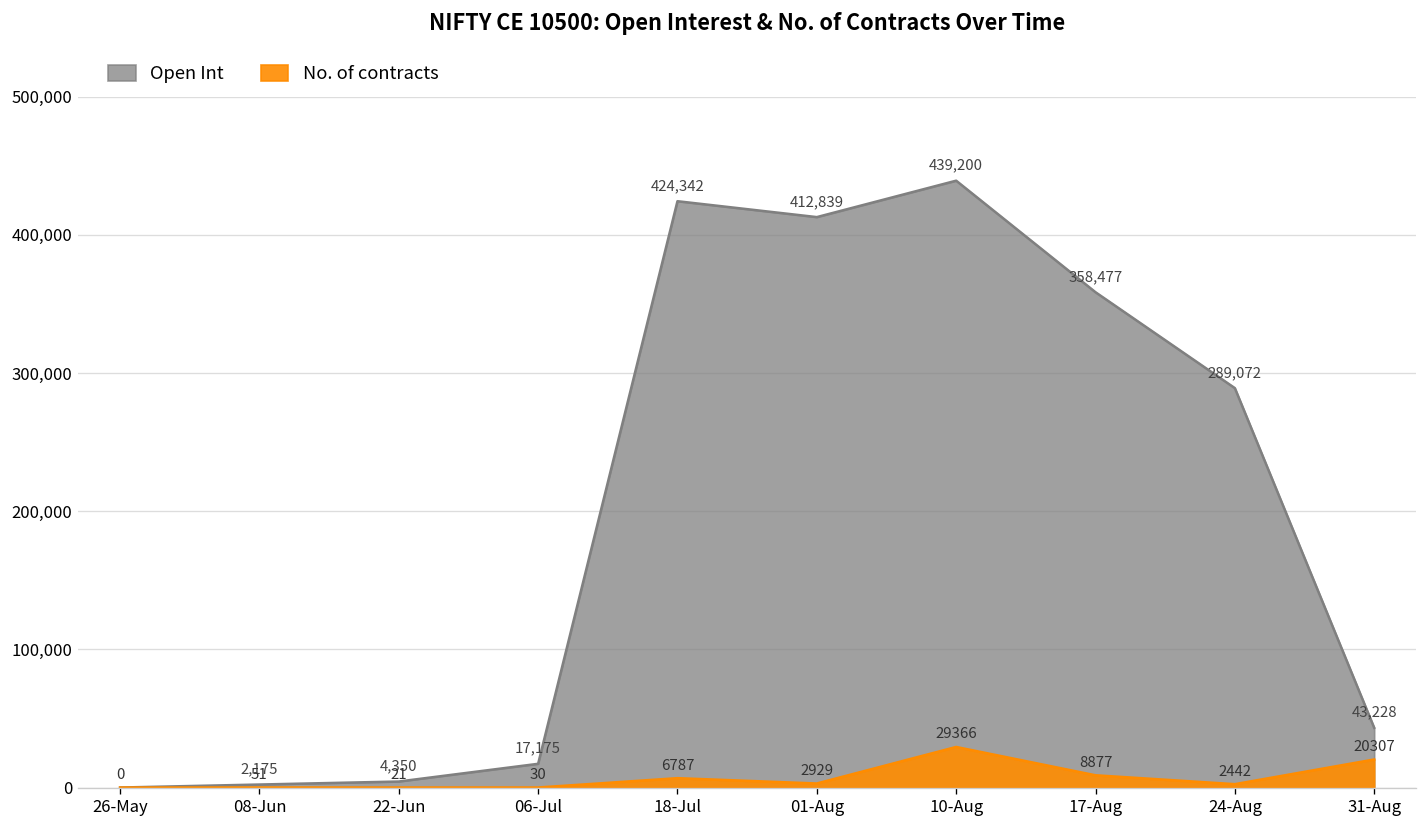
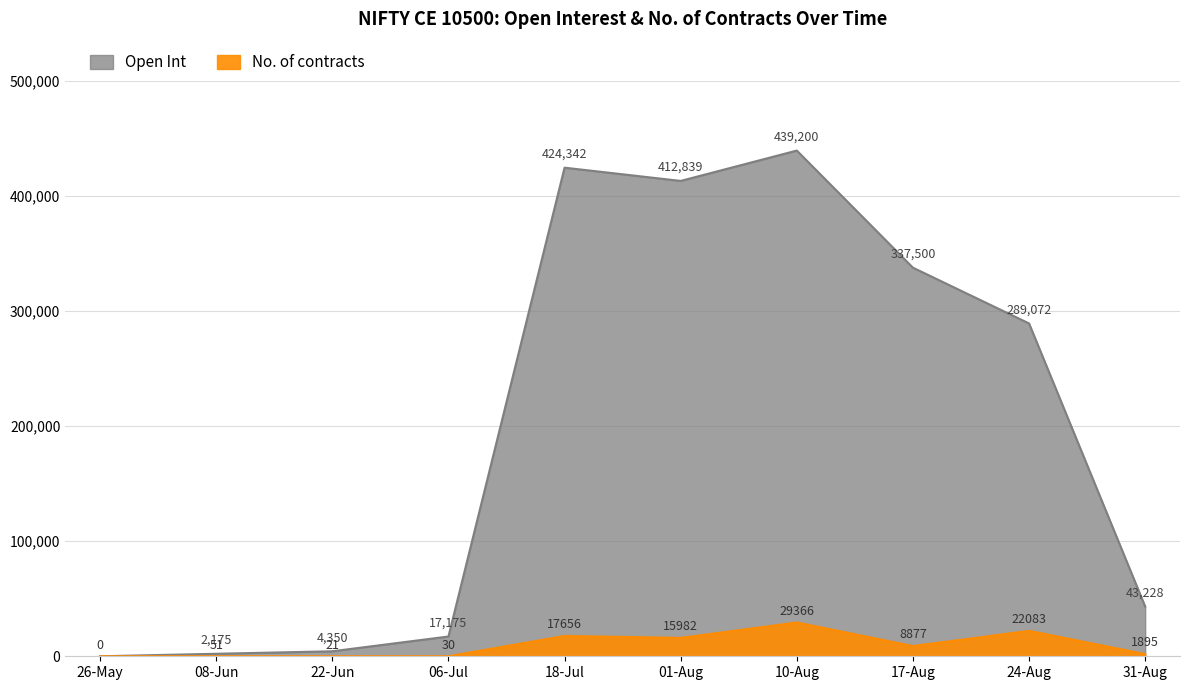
  {
    "Open Int": {
      "06-Jul": "17,175",
      "18-Jul": "424,342",
      "01-Aug": "412,839",
      "10-Aug": "439,200",
-     "17-Aug": "358,477",
+     "17-Aug": "337,500",
      "24-Aug": "289,072",
      "31-Aug": "43,228"
    },
    "No. of contracts": {
      "06-Jul": "30",
-     "18-Jul": "6787",
-     "01-Aug": "2929",
+     "18-Jul": "17656",
+     "01-Aug": "15982",
      "10-Aug": "29366",
      "17-Aug": "8877",
-     "24-Aug": "2442",
-     "31-Aug": "20307"
+     "24-Aug": "22083",
+     "31-Aug": "1895"
    }
  }
